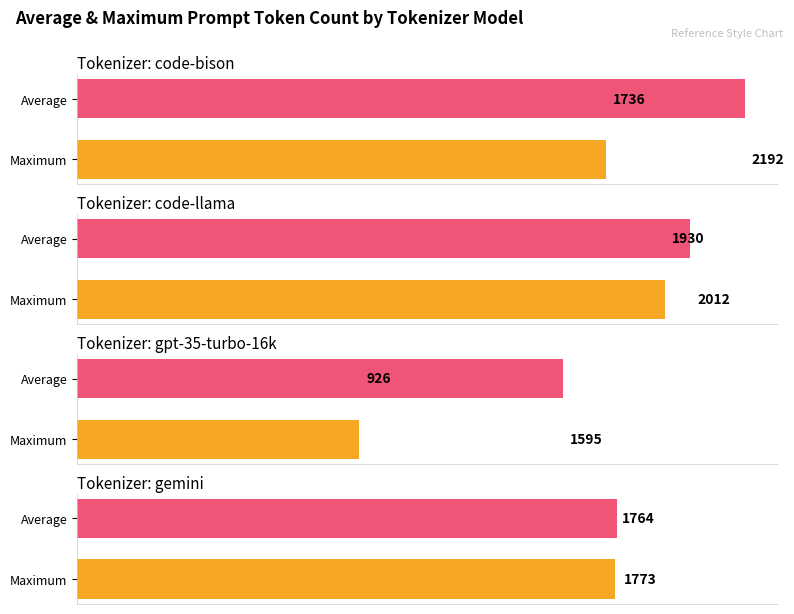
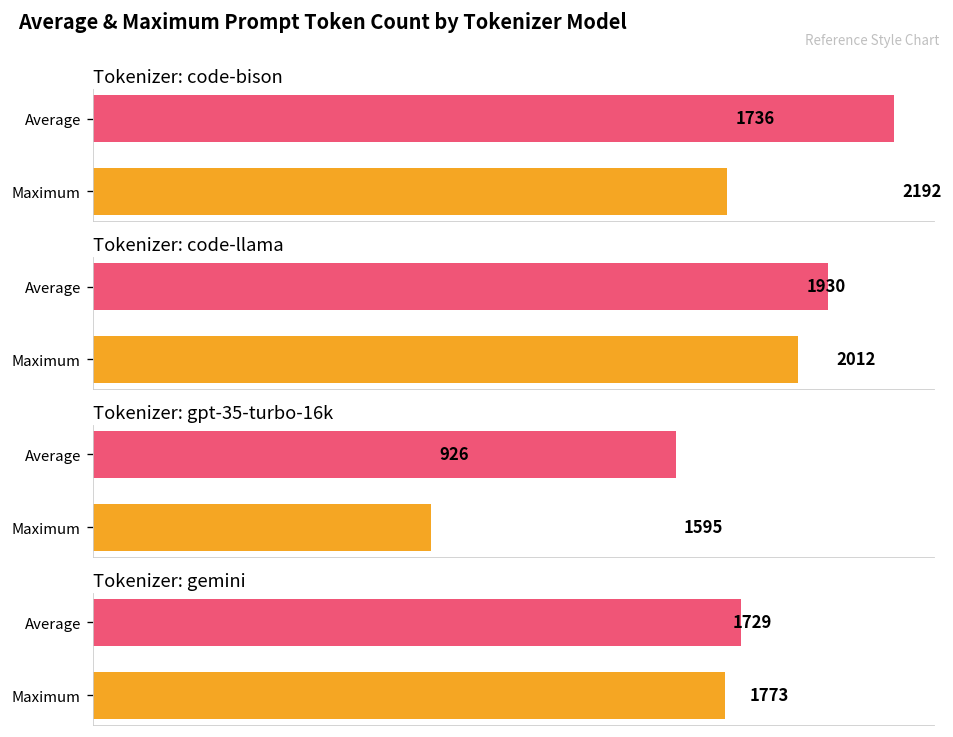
  {
    "Tokenizer: gemini": {
-     "Maximum": 1764
+     "Maximum": 1729
    }
  }
